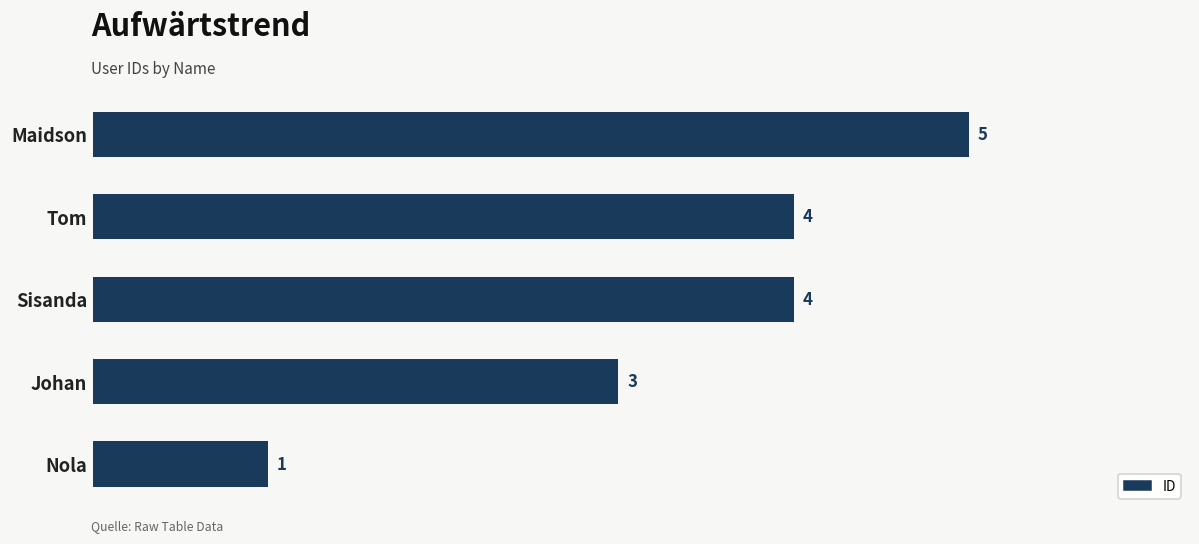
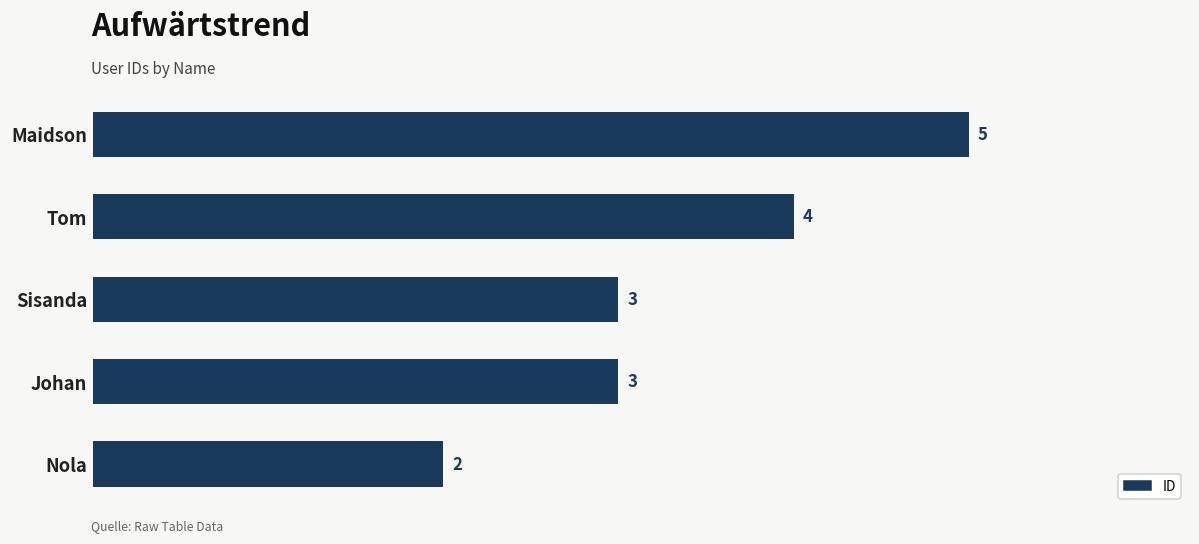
  {
    "Maidson": 5,
    "Tom": 4,
-   "Sisanda": 4,
+   "Sisanda": 3,
    "Johan": 3,
-   "Nola": 1
+   "Nola": 2
  }
